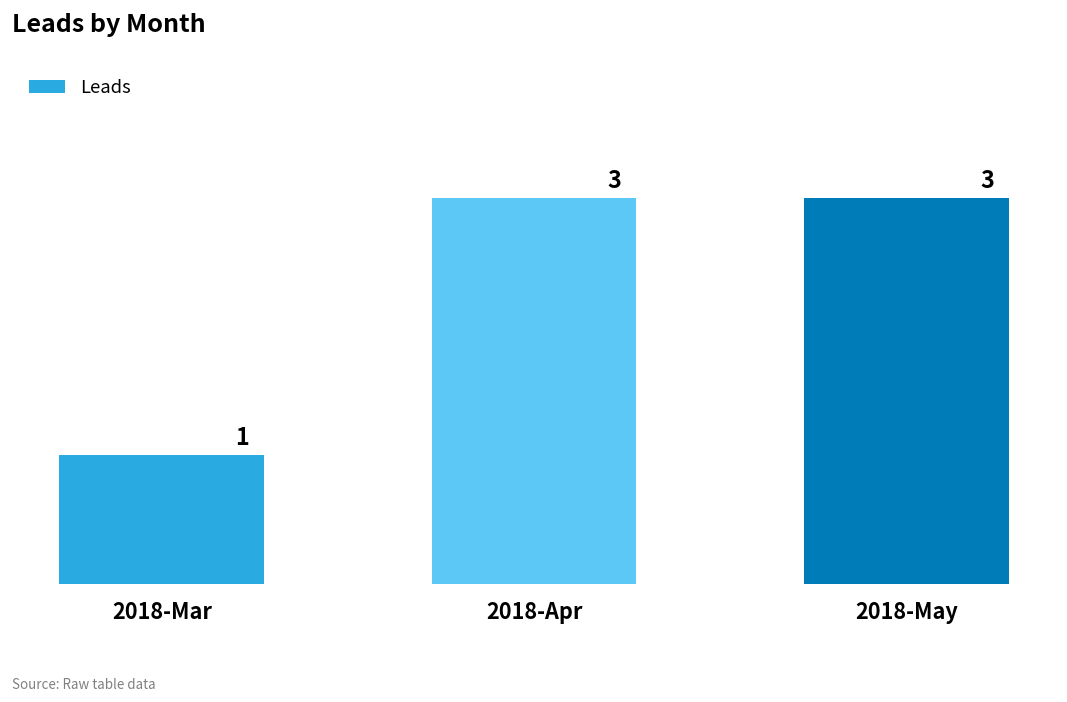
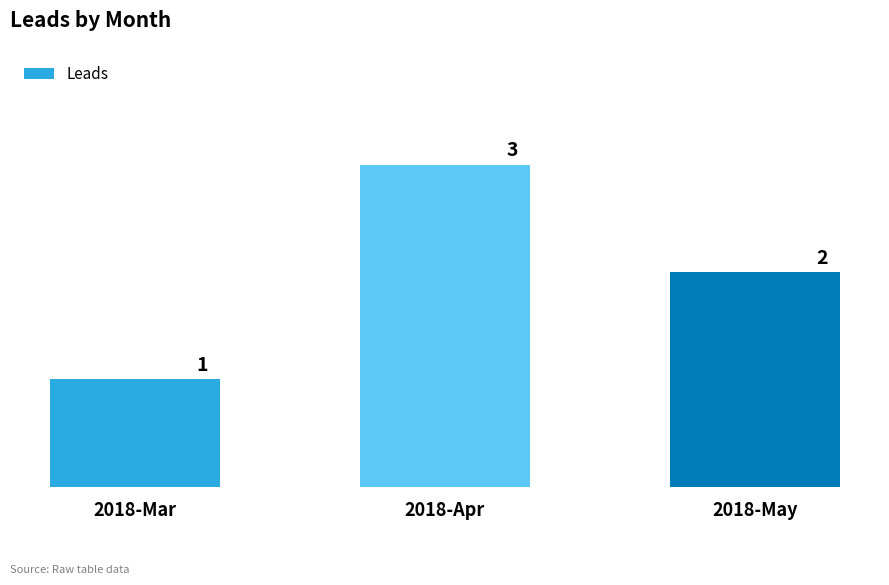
  {
-   "2018-May": 3
+   "2018-May": 2
  }
